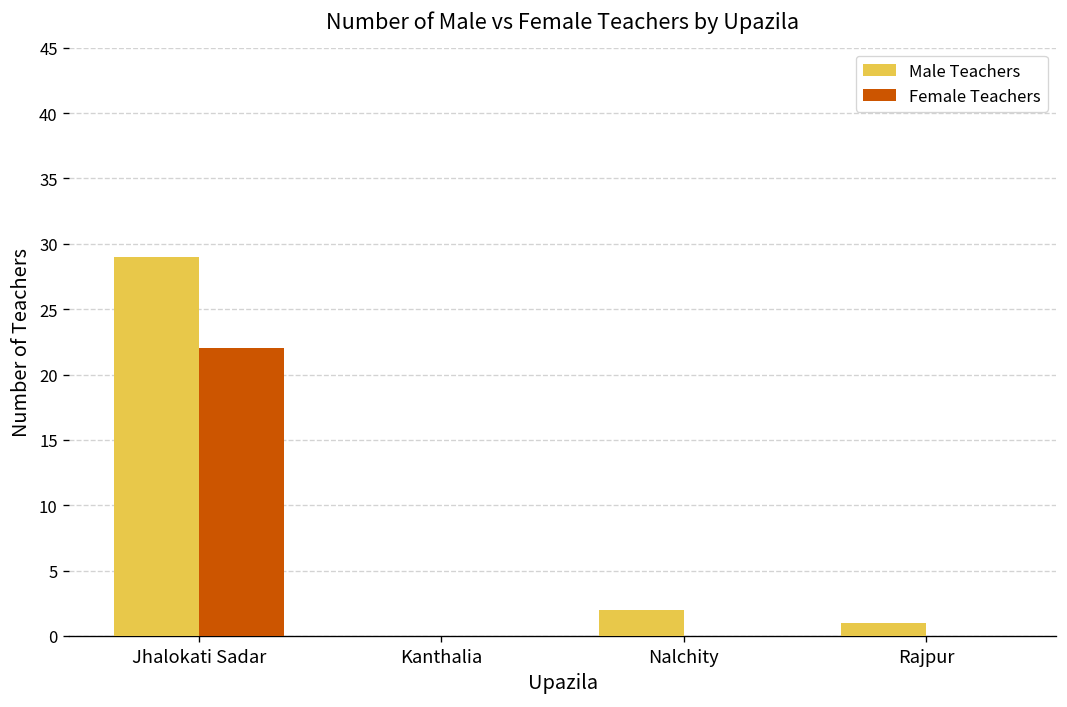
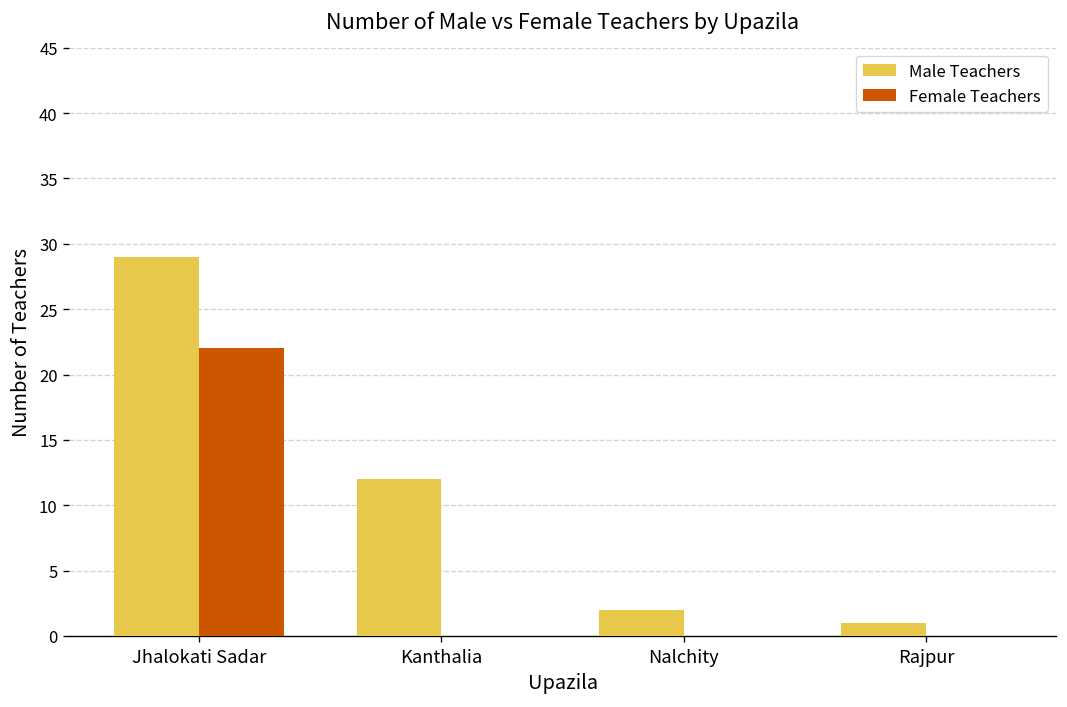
  {
    "Male Teachers": {
      "Jhalokati Sadar": 29,
-     "Kanthalia": 0,
+     "Kanthalia": 12,
      "Nalchity": 2,
      "Rajpur": 1
    },
    "Female Teachers": {
      "Jhalokati Sadar": 22,
      "Kanthalia": 0,
      "Nalchity": 0,
      "Rajpur": 0
    }
  }
